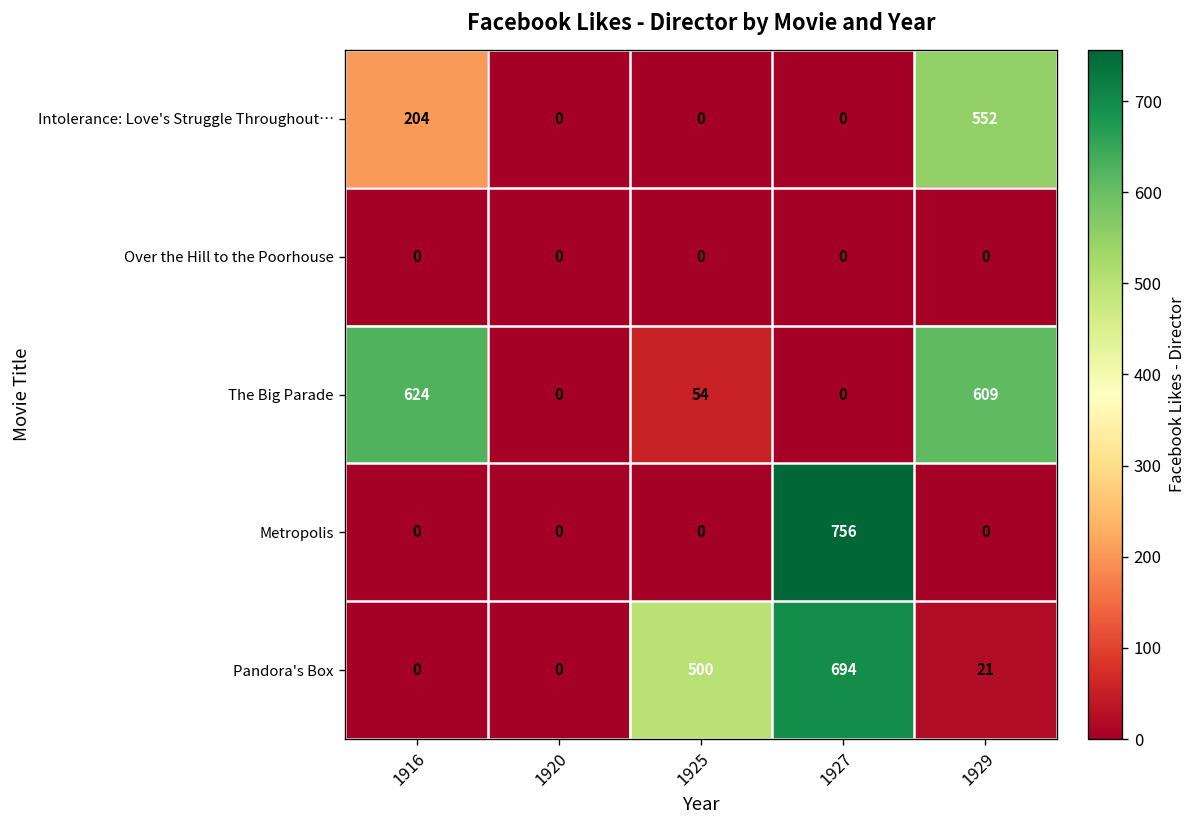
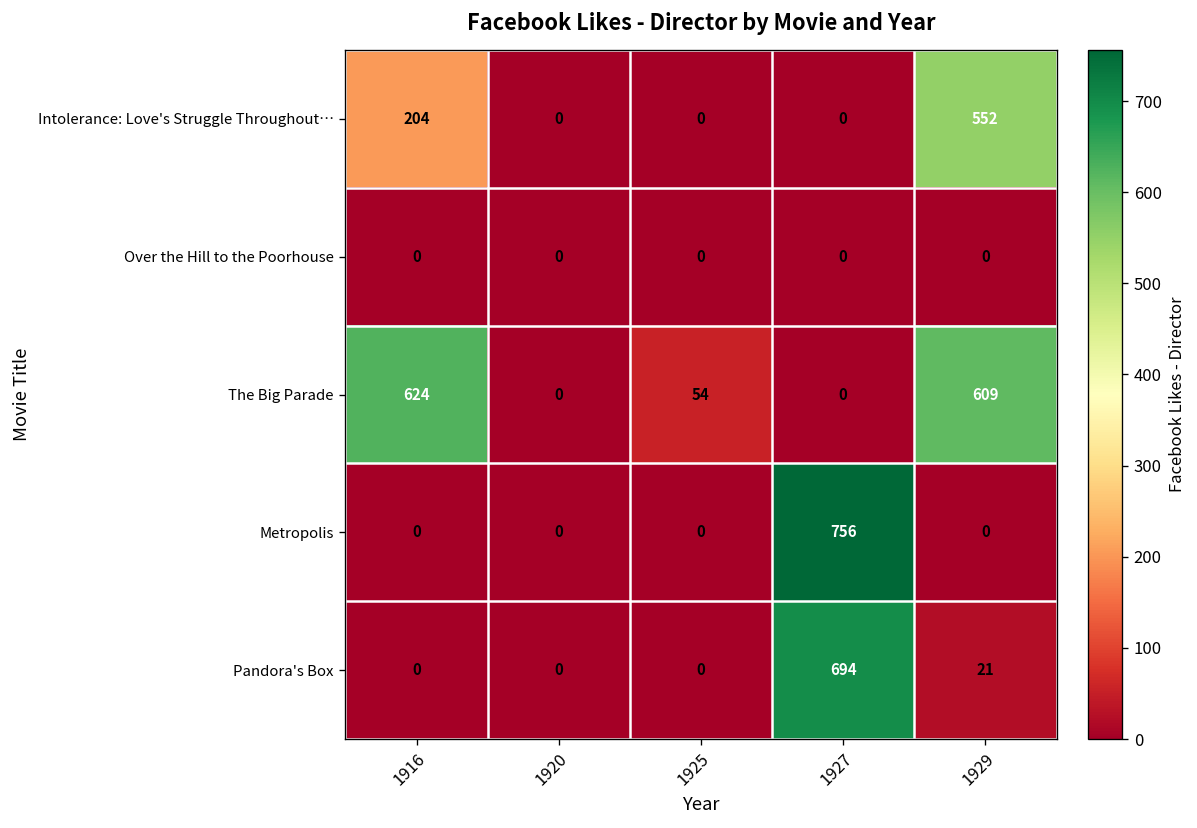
  {
    "Intolerance: Love's Struggle Throughout…": {
      "1916": 204,
      "1920": 0,
      "1925": 0,
      "1927": 0,
      "1929": 552
    },
    "Over the Hill to the Poorhouse": {
      "1916": 0,
      "1920": 0,
      "1925": 0,
      "1927": 0,
      "1929": 0
    },
    "The Big Parade": {
      "1916": 624,
      "1920": 0,
      "1925": 54,
      "1927": 0,
      "1929": 609
    },
    "Metropolis": {
      "1916": 0,
      "1920": 0,
      "1925": 0,
      "1927": 756,
      "1929": 0
    },
    "Pandora's Box": {
      "1916": 0,
      "1920": 0,
-     "1925": 500,
+     "1925": 0,
      "1927": 694,
      "1929": 21
    }
  }
